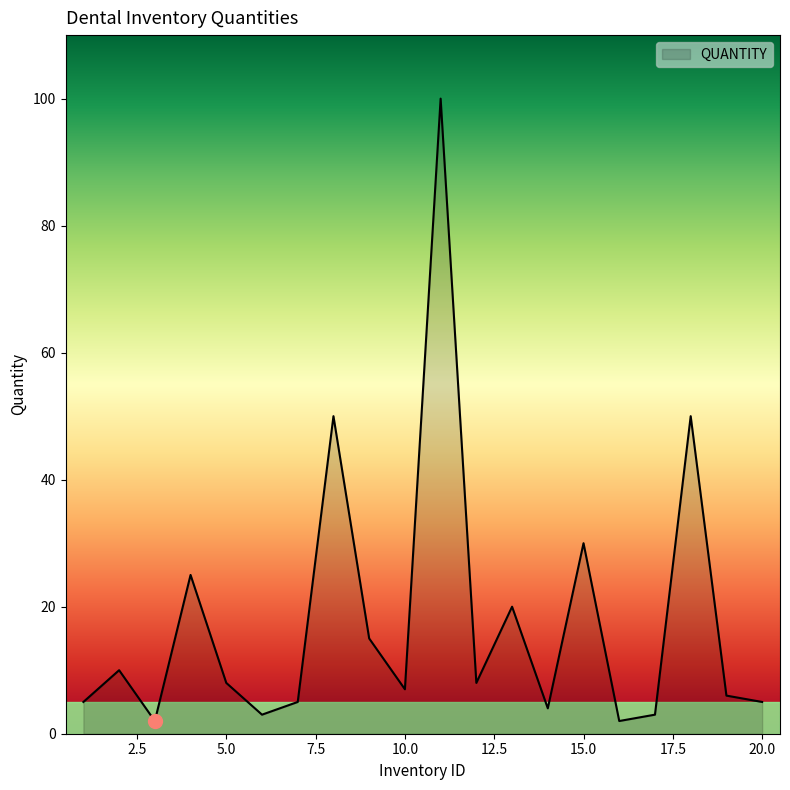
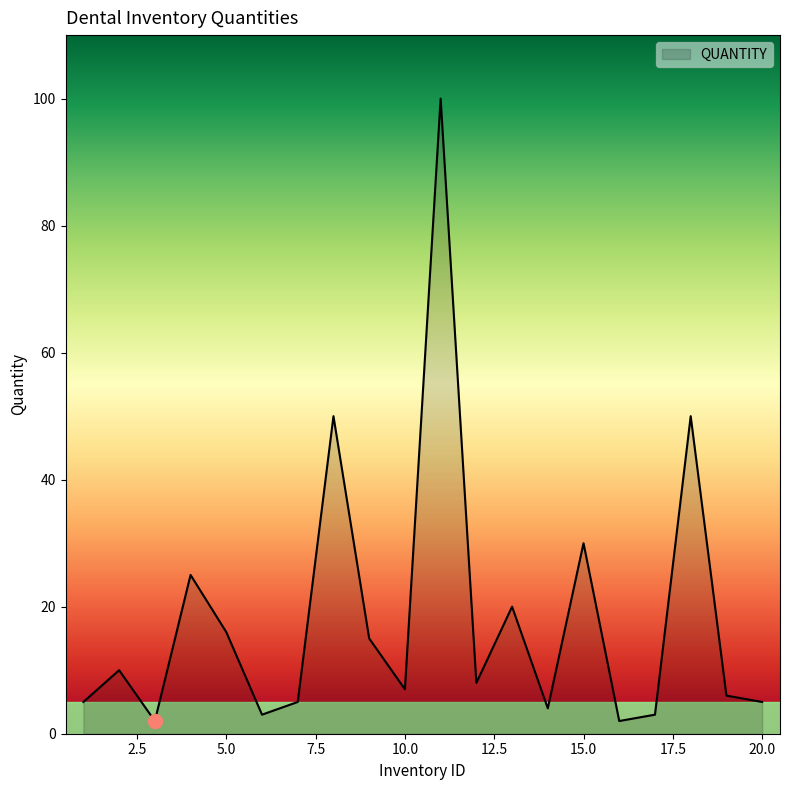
  {
    "QUANTITY": {
-     "5.0": 8,
+     "5.0": 16,
      "10.0": 7,
      "15.0": 30
    }
  }
